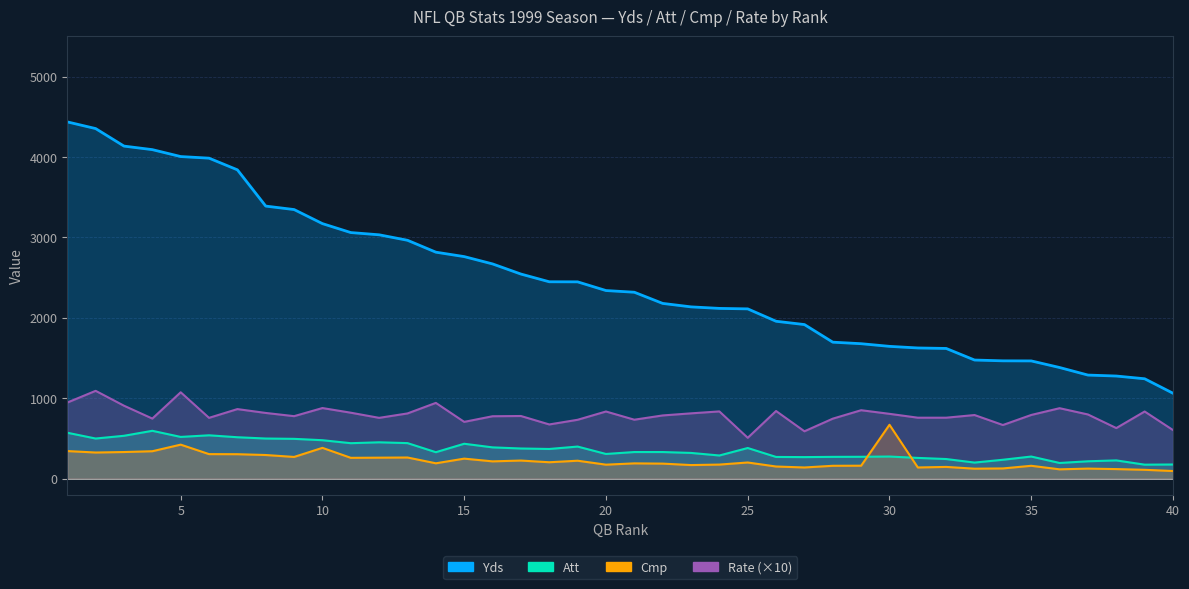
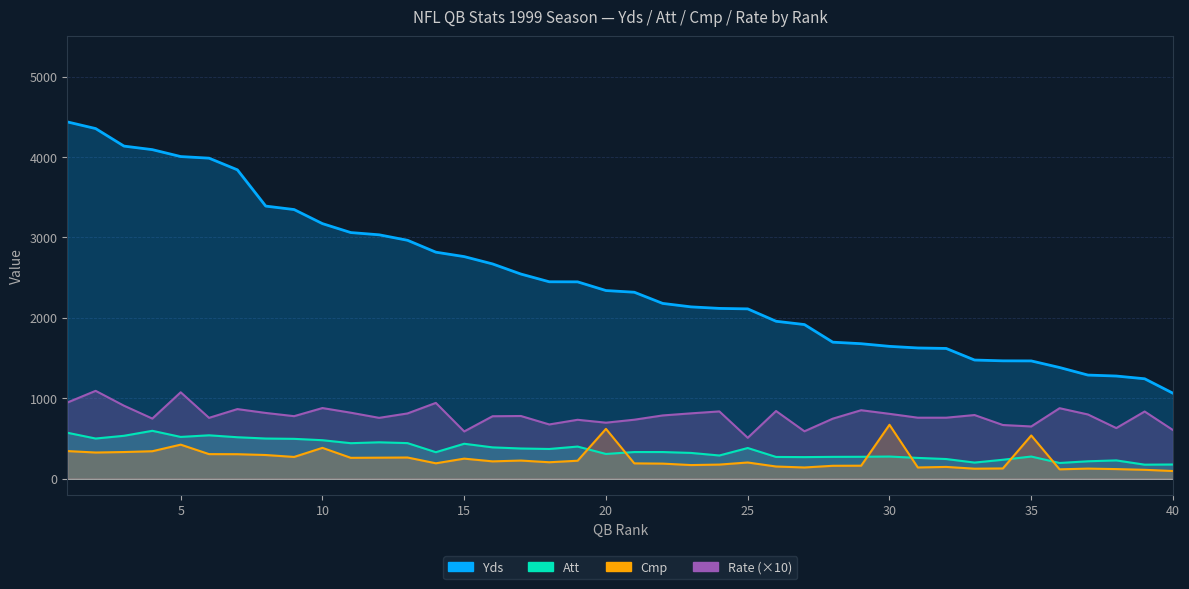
  {
    "Cmp": {
      "5": 400,
      "10": 400,
      "15": 200,
-     "20": 200,
+     "20": 600,
      "25": 200,
      "30": 700,
-     "35": 200,
+     "35": 500,
      "40": 100
    },
    "Rate (×10)": {
      "5": 1100,
      "10": 900,
-     "15": 700,
-     "20": 800,
+     "15": 600,
+     "20": 700,
      "25": 500,
      "30": 800,
-     "35": 800,
+     "35": 600,
      "40": 600
    }
  }
